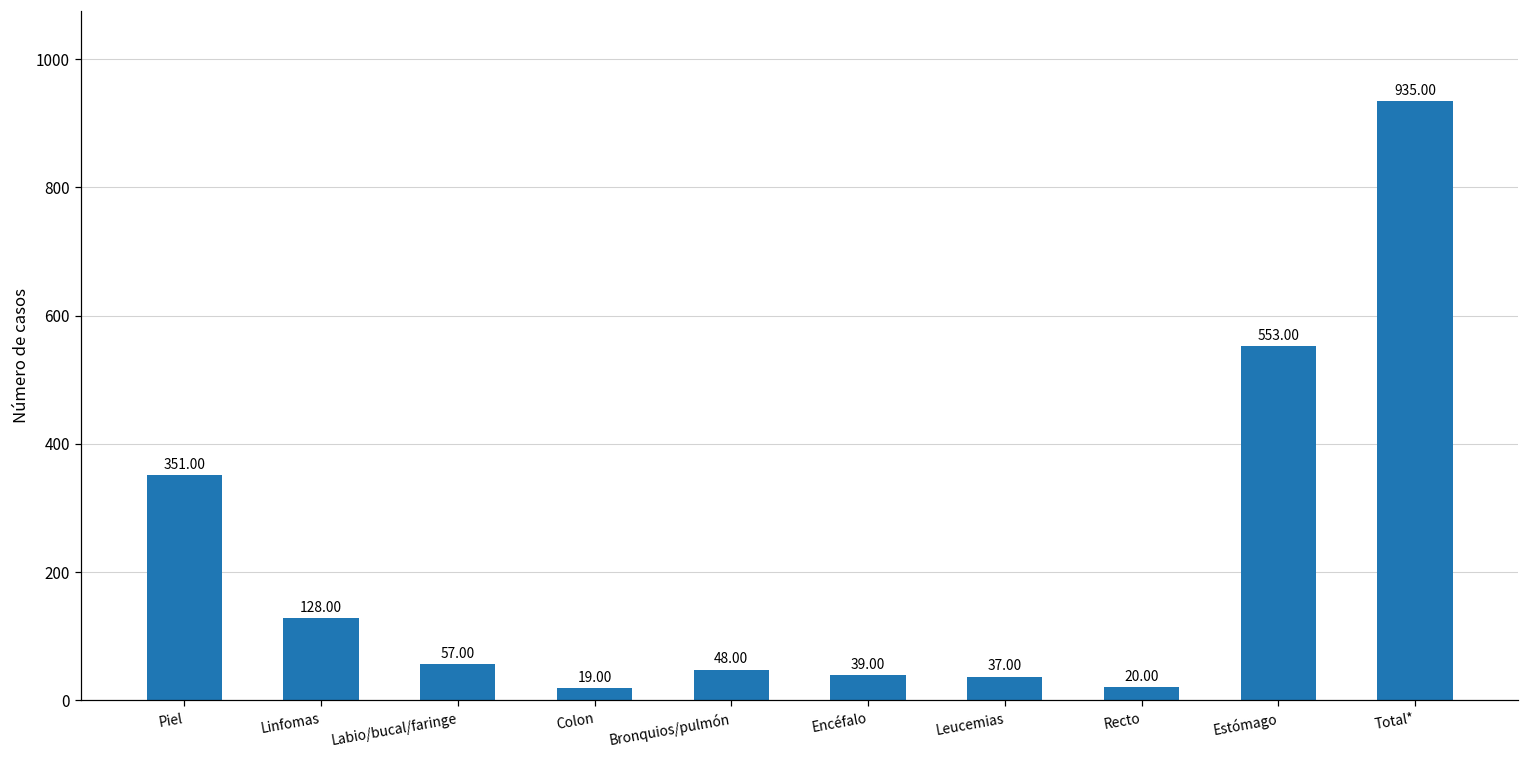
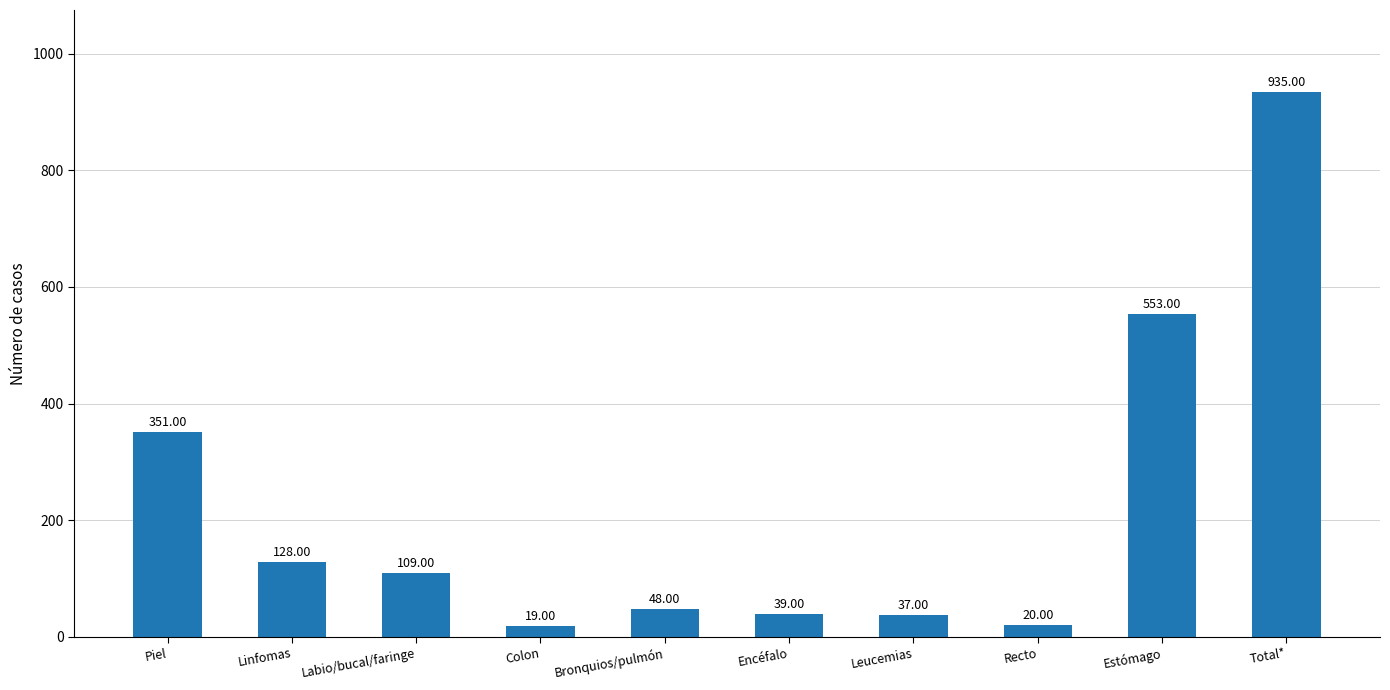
  {
    "Piel": 351.00,
    "Linfomas": 128.00,
-   "Labio/bucal/faringe": 57.00,
+   "Labio/bucal/faringe": 109.00,
    "Colon": 19.00,
    "Bronquios/pulmón": 48.00,
    "Encéfalo": 39.00,
    "Leucemias": 37.00,
    "Recto": 20.00,
    "Estómago": 553.00,
    "Total*": 935.00
  }
